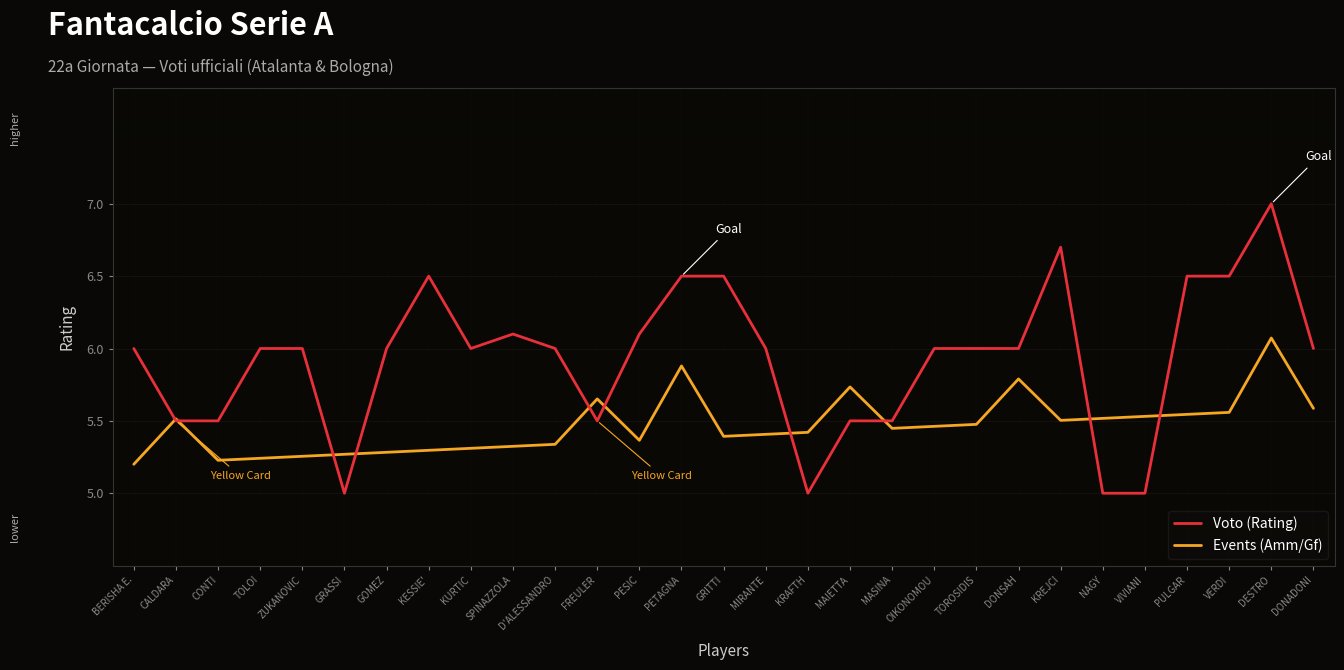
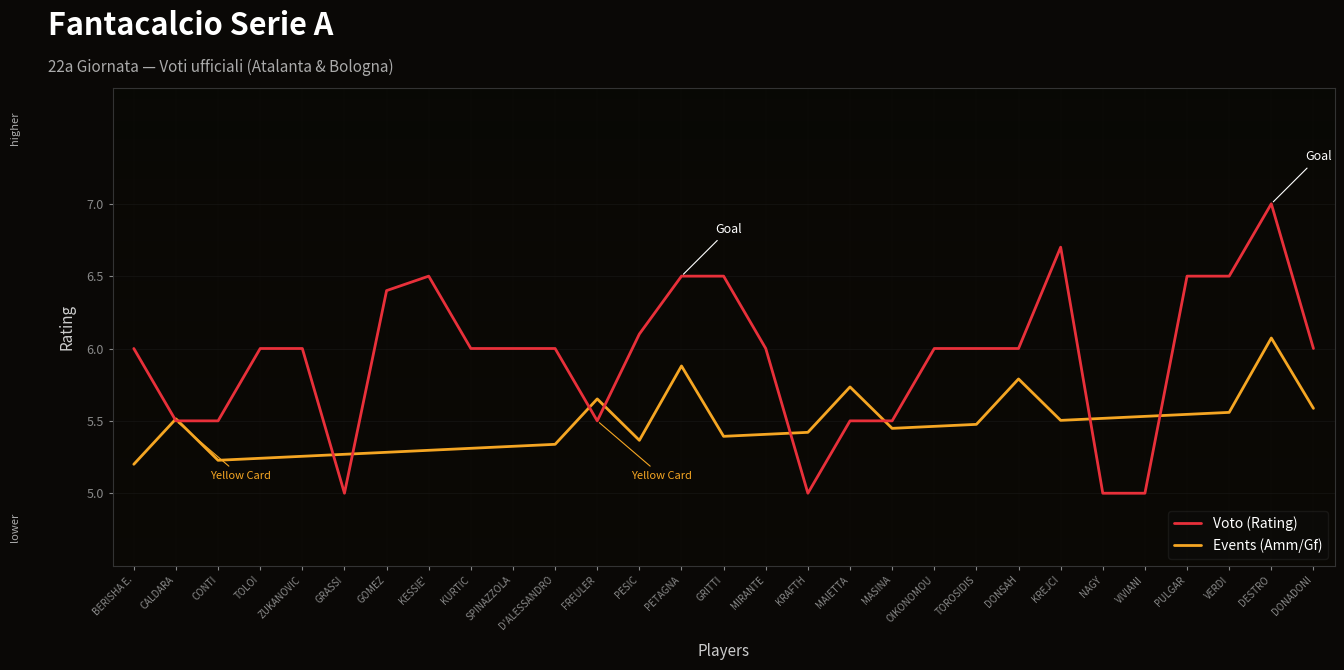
  {
    "Voto (Rating)": {
      "BERISHA E.": 6.0,
      "CONTI": 5.5,
      "TOLOI": 6.0,
      "ZUKANOVIC": 6.0,
      "GRASSI": 5.0,
-     "GOMEZ": 6.0,
+     "GOMEZ": 6.4,
      "KESSIE'": 6.5,
      "KURTIC": 6.0,
-     "SPINAZZOLA": 6.1,
+     "SPINAZZOLA": 6.0,
      "D'ALESSANDRO": 6.0,
      "FREULER": 5.5,
      "PESIC": 6.1,
      "PETAGNA": 6.5,
      "GRITTI": 6.5,
      "MIRANTE": 6.0,
      "KRAFTH": 5.0,
      "MAIETTA": 5.5,
      "MASINA": 5.5,
      "OIKONOMOU": 6.0,
      "TOROSIDIS": 6.0,
      "DONSAH": 6.0,
      "KREJCI": 6.7,
      "NAGY": 5.0,
      "VIVIANI": 5.0,
      "PULGAR": 6.5,
      "VERDI": 6.5,
      "DESTRO": 7.0,
      "DONADONI": 6.0
    },
    "Events (Amm/Gf)": {
      "BERISHA E.": 5.2,
      "CONTI": 5.23,
      "TOLOI": 5.24,
      "ZUKANOVIC": 5.26,
      "GRASSI": 5.27,
      "GOMEZ": 5.3,
      "KESSIE'": 5.3,
      "KURTIC": 5.3,
      "SPINAZZOLA": 5.32,
      "D'ALESSANDRO": 5.34,
      "FREULER": 5.65,
      "PESIC": 5.37,
      "PETAGNA": 5.88,
      "GRITTI": 5.4,
      "MIRANTE": 5.4,
      "KRAFTH": 5.42,
      "MAIETTA": 5.73,
      "MASINA": 5.45,
      "OIKONOMOU": 5.46,
      "TOROSIDIS": 5.48,
      "DONSAH": 5.8,
      "KREJCI": 5.5,
      "NAGY": 5.5,
      "VIVIANI": 5.53,
      "PULGAR": 5.54,
      "VERDI": 5.56,
      "DESTRO": 6.07,
      "DONADONI": 5.6
    }
  }
